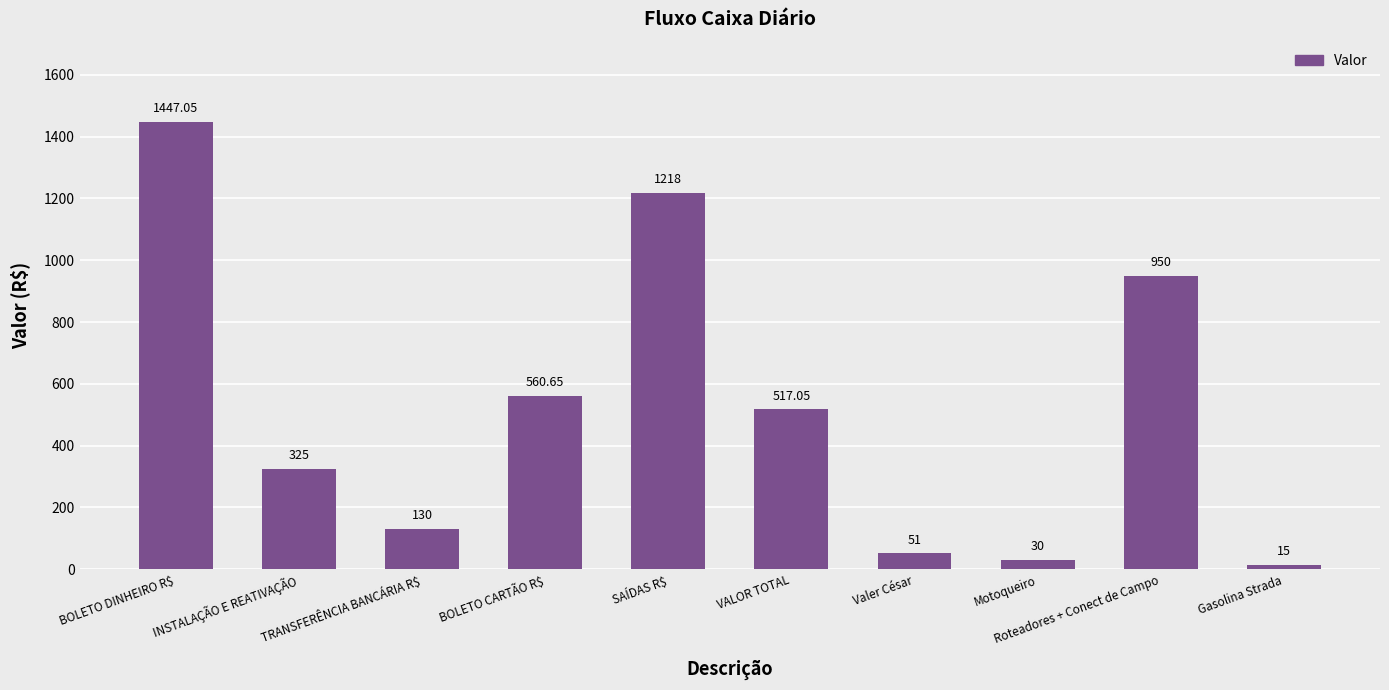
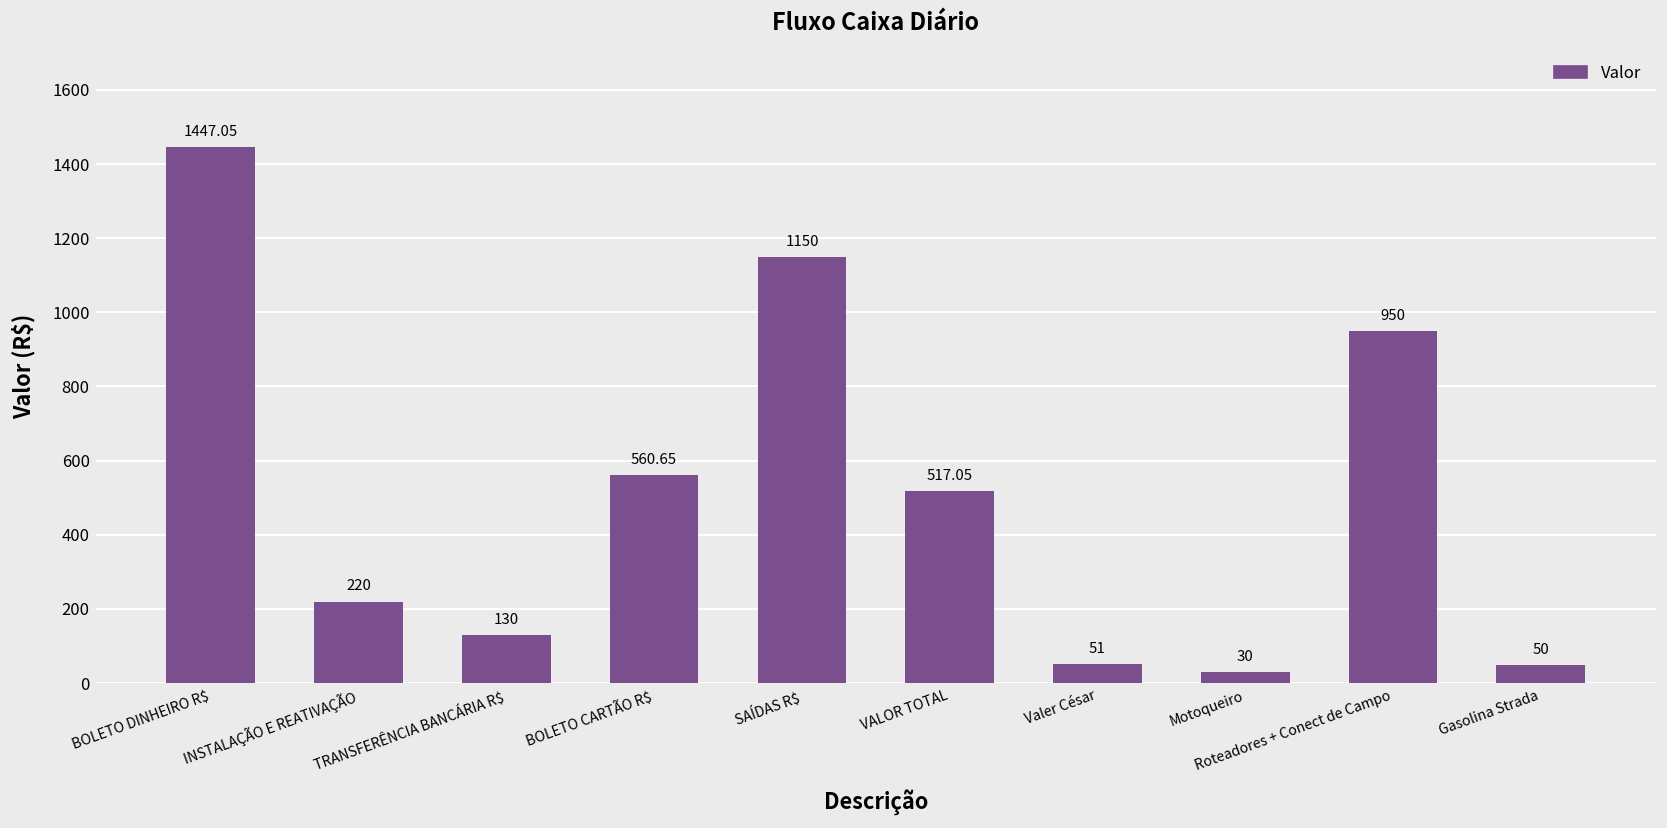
  {
    "BOLETO DINHEIRO R$": 1447.05,
-   "INSTALAÇÃO E REATIVAÇÃO": 325,
+   "INSTALAÇÃO E REATIVAÇÃO": 220,
    "TRANSFERÊNCIA BANCÁRIA R$": 130,
    "BOLETO CARTÃO R$": 560.65,
-   "SAÍDAS R$": 1218,
+   "SAÍDAS R$": 1150,
    "VALOR TOTAL": 517.05,
    "Valer César": 51,
    "Motoqueiro": 30,
    "Roteadores + Conect de Campo": 950,
-   "Gasolina Strada": 15
+   "Gasolina Strada": 50
  }
